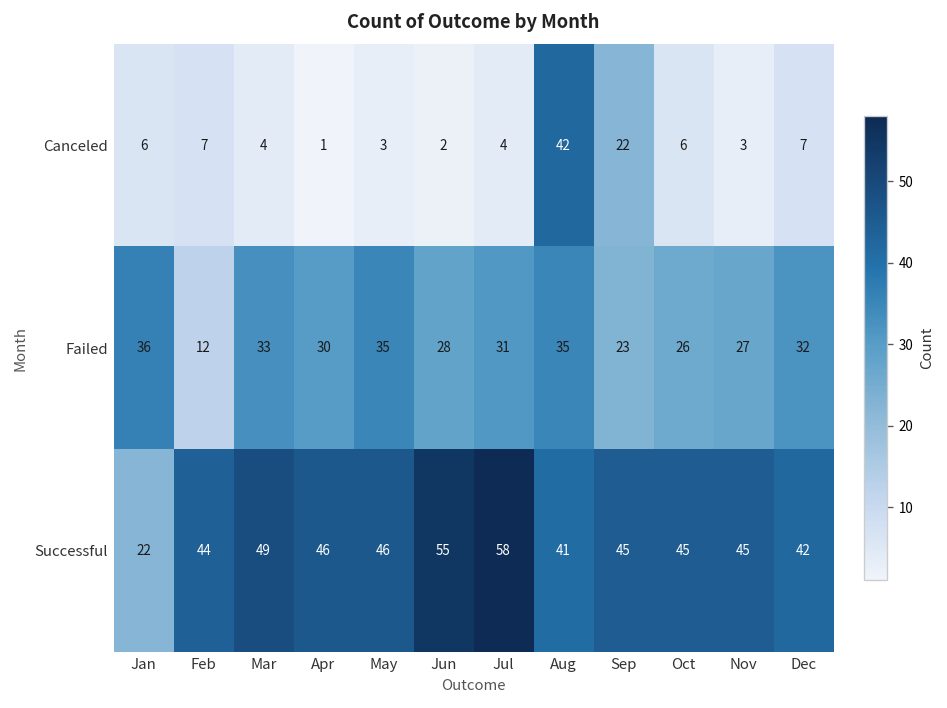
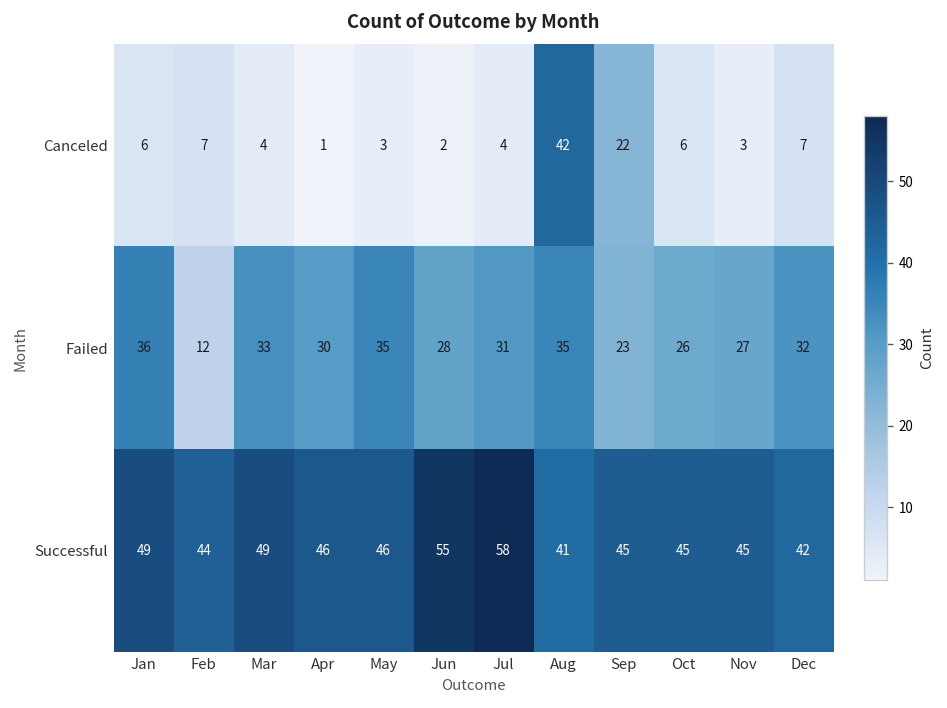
  {
    "Canceled": {
      "Jan": 6,
      "Feb": 7,
      "Mar": 4,
      "Apr": 1,
      "May": 3,
      "Jun": 2,
      "Jul": 4,
      "Aug": 42,
      "Sep": 22,
      "Oct": 6,
      "Nov": 3,
      "Dec": 7
    },
    "Failed": {
      "Jan": 36,
      "Feb": 12,
      "Mar": 33,
      "Apr": 30,
      "May": 35,
      "Jun": 28,
      "Jul": 31,
      "Aug": 35,
      "Sep": 23,
      "Oct": 26,
      "Nov": 27,
      "Dec": 32
    },
    "Successful": {
-     "Jan": 22,
+     "Jan": 49,
      "Feb": 44,
      "Mar": 49,
      "Apr": 46,
      "May": 46,
      "Jun": 55,
      "Jul": 58,
      "Aug": 41,
      "Sep": 45,
      "Oct": 45,
      "Nov": 45,
      "Dec": 42
    }
  }
